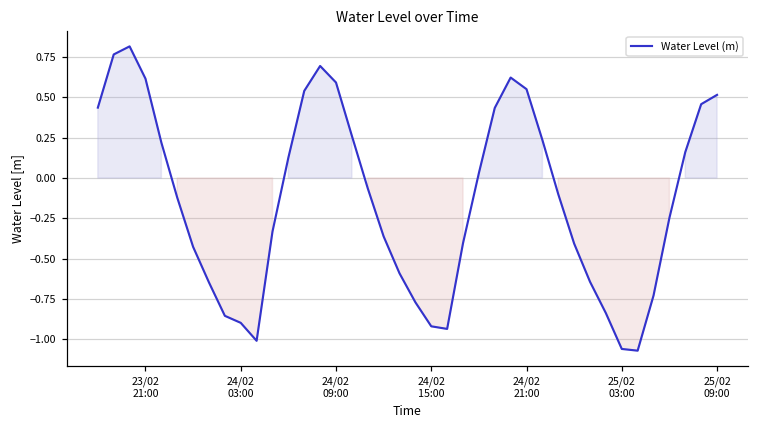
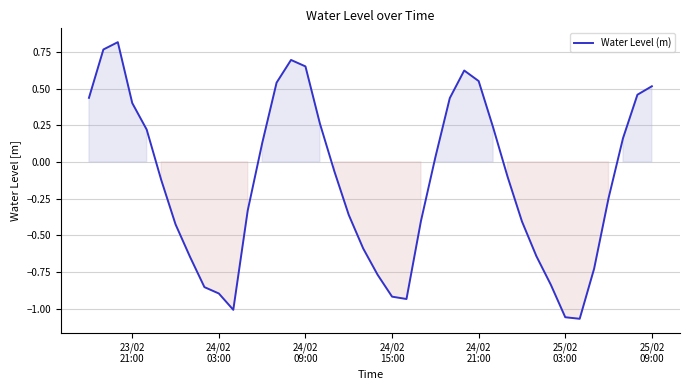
  {
-   "23/02 21:00": 0.62,
+   "23/02 21:00": 0.40,
    "24/02 03:00": -0.90,
-   "24/02 09:00": 0.59,
+   "24/02 09:00": 0.65,
    "24/02 15:00": -0.92,
    "24/02 21:00": 0.55,
    "25/02 03:00": -1.06,
    "25/02 09:00": 0.52
  }
